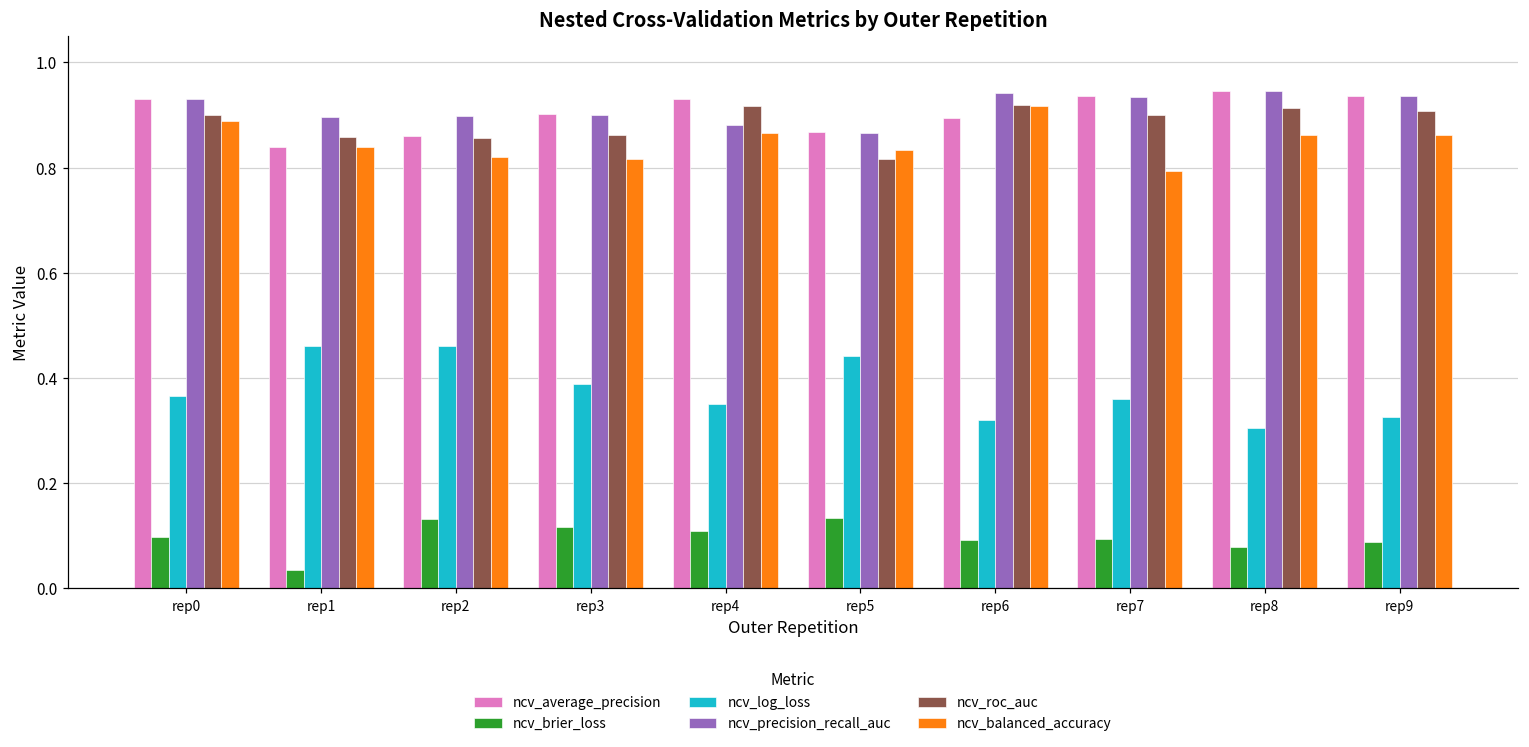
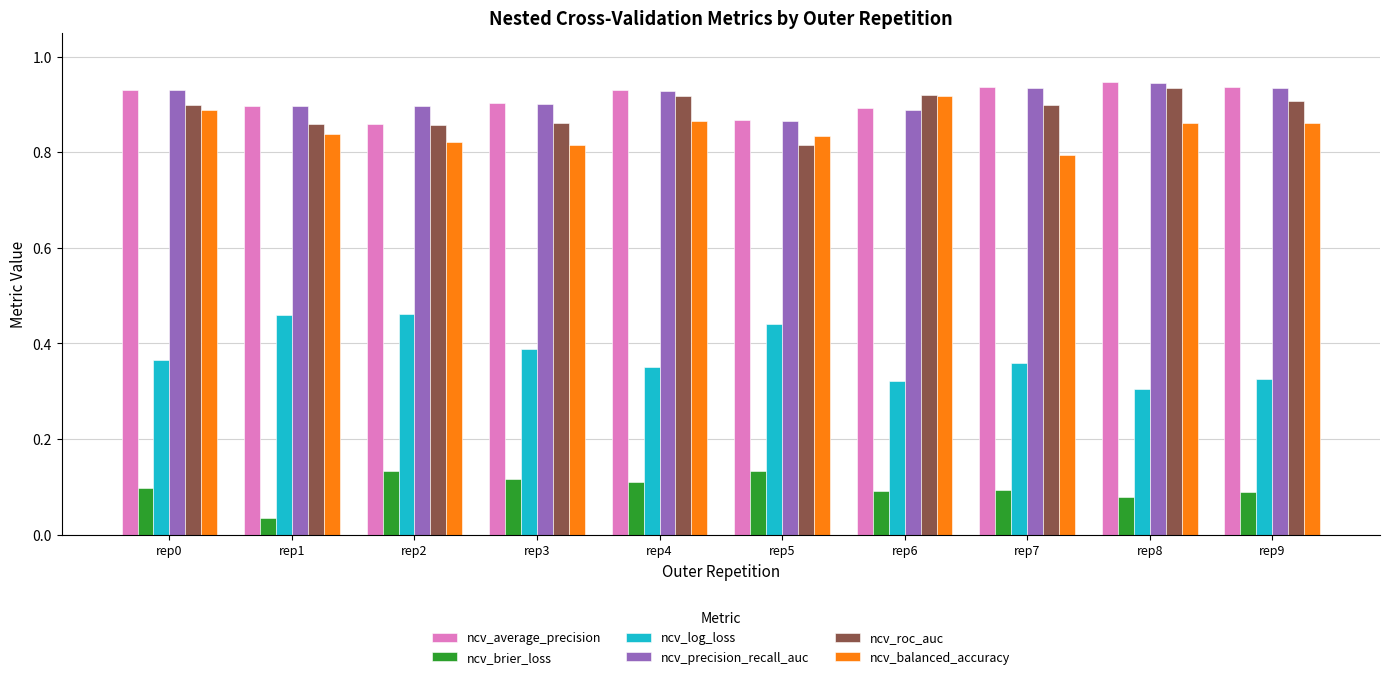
  {
    "ncv_average_precision": {
      "rep0": 0.93,
-     "rep1": 0.84,
+     "rep1": 0.90,
      "rep2": 0.86,
      "rep3": 0.90,
      "rep4": 0.93,
      "rep5": 0.87,
      "rep6": 0.89,
      "rep7": 0.94,
      "rep8": 0.95,
      "rep9": 0.94
    },
    "ncv_brier_loss": {
      "rep0": 0.10,
      "rep1": 0.03,
      "rep2": 0.13,
      "rep3": 0.12,
      "rep4": 0.11,
      "rep5": 0.13,
      "rep6": 0.09,
      "rep7": 0.09,
      "rep8": 0.08,
      "rep9": 0.09
    },
    "ncv_log_loss": {
      "rep0": 0.36,
      "rep1": 0.46,
      "rep2": 0.46,
      "rep3": 0.39,
      "rep4": 0.35,
      "rep5": 0.44,
      "rep6": 0.32,
      "rep7": 0.36,
      "rep8": 0.31,
      "rep9": 0.33
    },
    "ncv_precision_recall_auc": {
      "rep0": 0.93,
      "rep1": 0.90,
      "rep2": 0.90,
      "rep3": 0.90,
-     "rep4": 0.88,
+     "rep4": 0.93,
      "rep5": 0.87,
-     "rep6": 0.94,
+     "rep6": 0.89,
      "rep7": 0.93,
      "rep8": 0.95,
      "rep9": 0.94
    },
    "ncv_roc_auc": {
      "rep0": 0.90,
      "rep1": 0.86,
      "rep2": 0.86,
      "rep3": 0.86,
      "rep4": 0.92,
      "rep5": 0.82,
      "rep6": 0.92,
      "rep7": 0.90,
-     "rep8": 0.91,
+     "rep8": 0.93,
      "rep9": 0.91
    },
    "ncv_balanced_accuracy": {
      "rep0": 0.89,
      "rep1": 0.84,
      "rep2": 0.82,
      "rep3": 0.82,
      "rep4": 0.87,
      "rep5": 0.83,
      "rep6": 0.92,
      "rep7": 0.79,
      "rep8": 0.86,
      "rep9": 0.86
    }
  }
